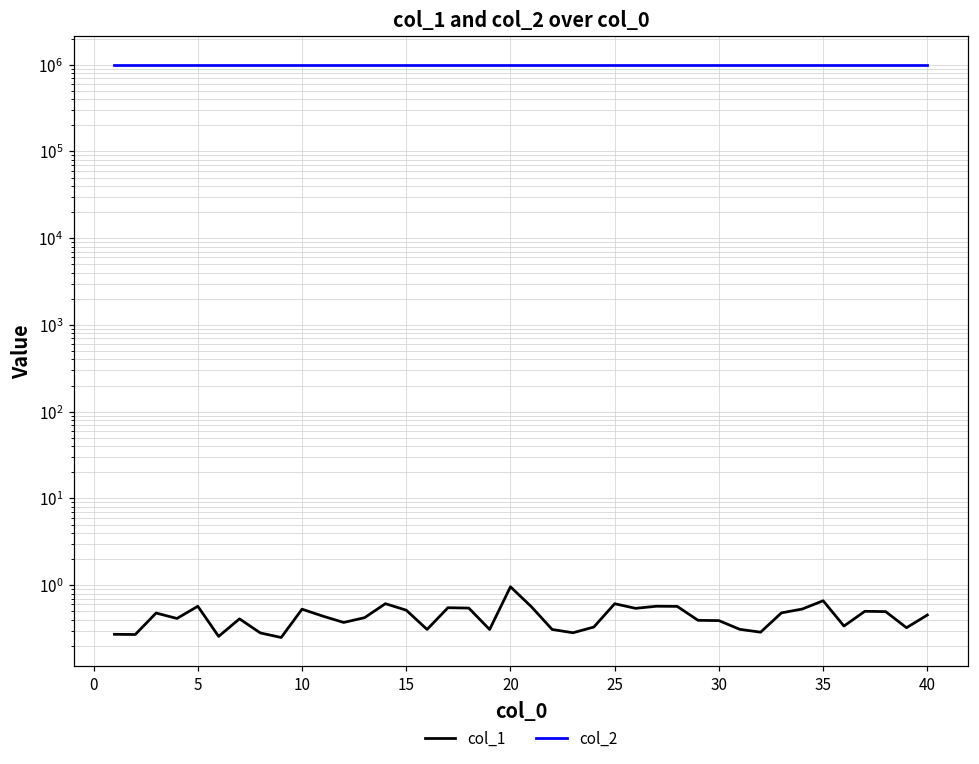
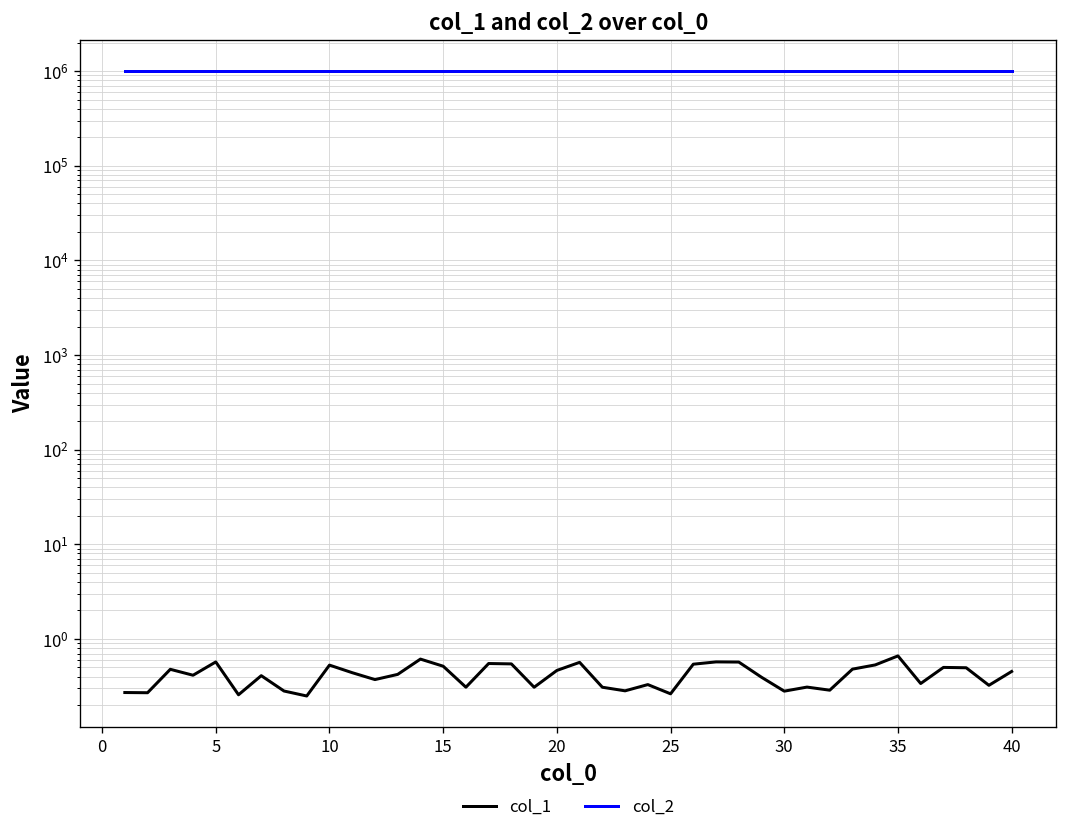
  {
    "col_1": {
      "5": 0.6,
      "10": 0.5,
      "15": 0.5,
-     "20": 1.0,
-     "25": 0.6,
-     "30": 0.4,
+     "20": 0.5,
+     "25": 0.26,
+     "30": 0.28,
      "35": 0.7,
      "40": 0.5
    },
    "col_2": {
      "5": 1000000,
      "10": 1000000,
      "15": 1000000,
      "20": 1000000,
      "25": 1000000,
      "30": 1000000,
      "35": 1000000,
      "40": 1000000
    }
  }
